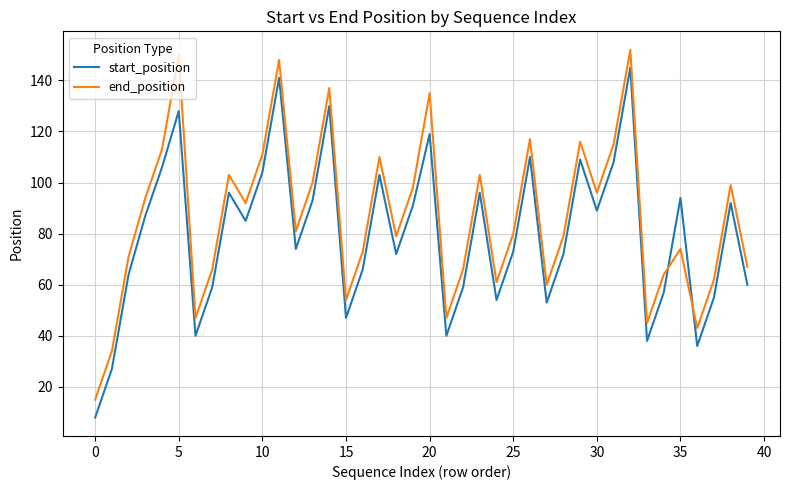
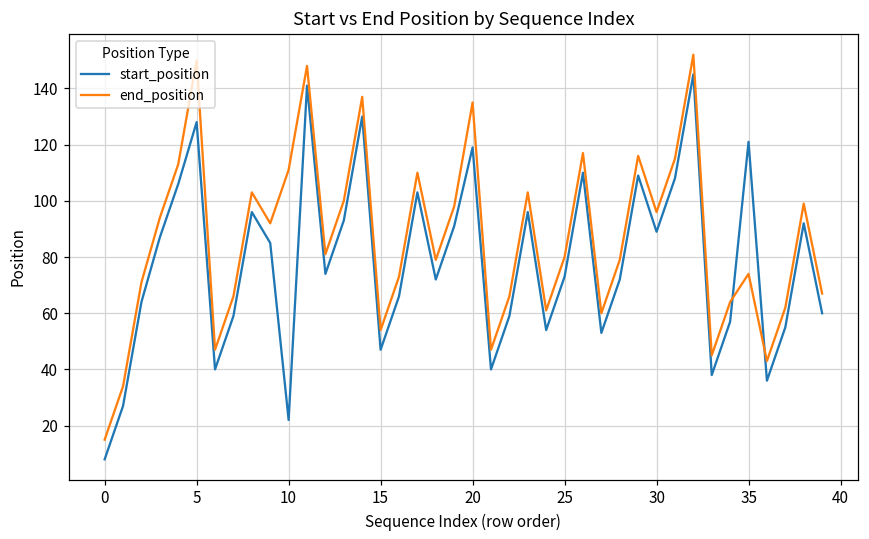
  {
    "start_position": {
      "0": 8,
      "5": 128,
-     "10": 104,
+     "10": 22,
      "15": 47,
      "20": 119,
      "25": 73,
      "30": 89,
-     "35": 94
+     "35": 121
    },
    "end_position": {
      "0": 15,
      "10": 111,
      "15": 54,
      "20": 135,
      "25": 80,
      "30": 96,
      "35": 74
    }
  }
